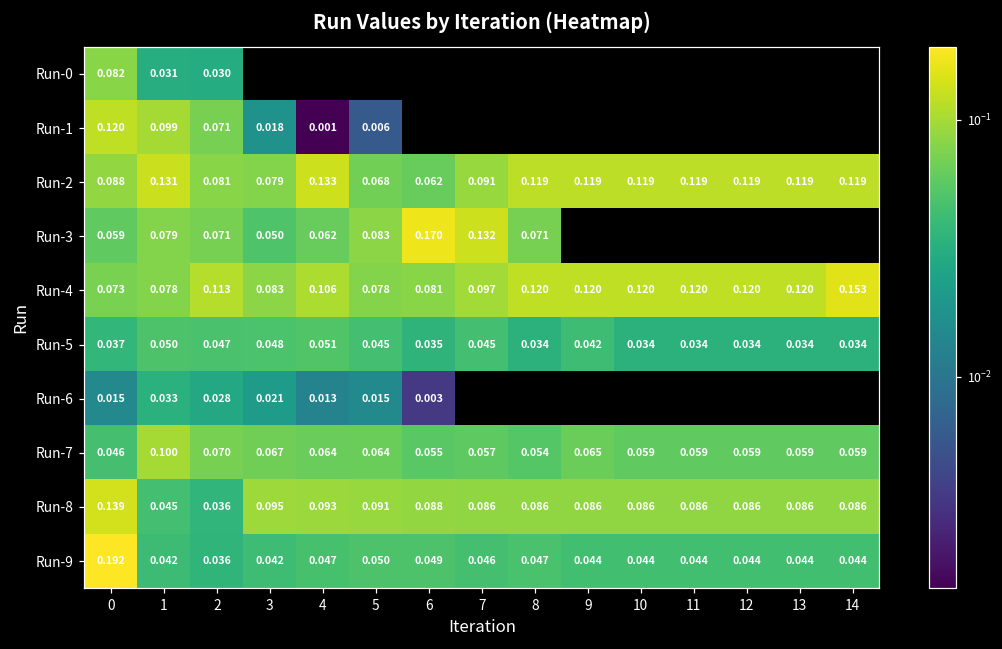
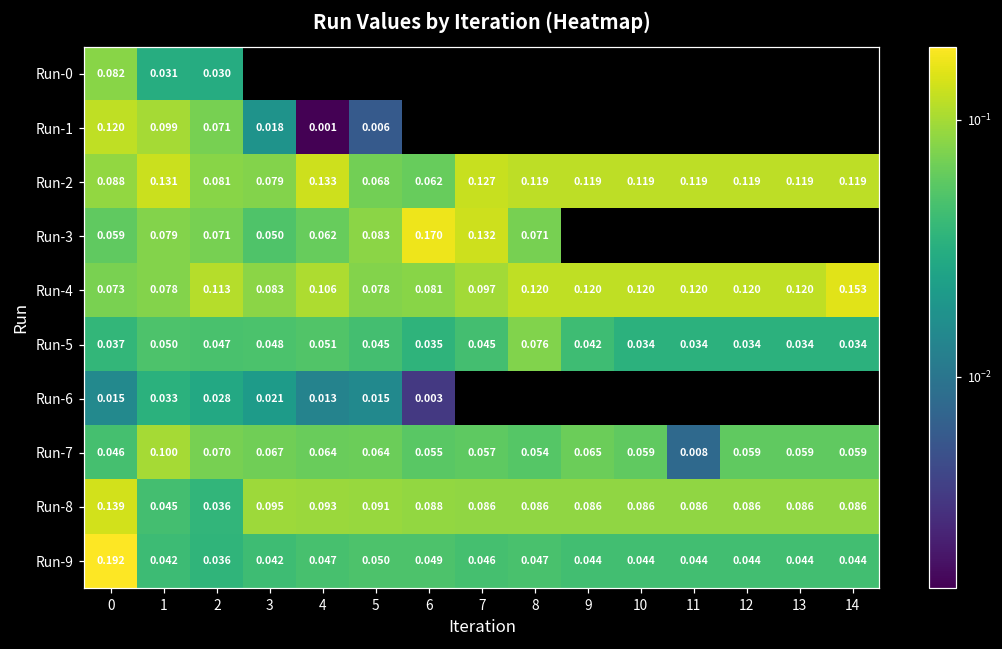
  {
    "Run-0": {
      "0": 0.082,
      "1": 0.031,
      "2": 0.030
    },
    "Run-1": {
      "0": 0.120,
      "1": 0.099,
      "2": 0.071,
      "3": 0.018,
      "4": 0.001,
      "5": 0.006
    },
    "Run-2": {
      "0": 0.088,
      "1": 0.131,
      "2": 0.081,
      "3": 0.079,
      "4": 0.133,
      "5": 0.068,
      "6": 0.062,
-     "7": 0.091,
+     "7": 0.127,
      "8": 0.119,
      "9": 0.119,
      "10": 0.119,
      "11": 0.119,
      "12": 0.119,
      "13": 0.119,
      "14": 0.119
    },
    "Run-3": {
      "0": 0.059,
      "1": 0.079,
      "2": 0.071,
      "3": 0.050,
      "4": 0.062,
      "5": 0.083,
      "6": 0.170,
      "7": 0.132,
      "8": 0.071
    },
    "Run-4": {
      "0": 0.073,
      "1": 0.078,
      "2": 0.113,
      "3": 0.083,
      "4": 0.106,
      "5": 0.078,
      "6": 0.081,
      "7": 0.097,
      "8": 0.120,
      "9": 0.120,
      "10": 0.120,
      "11": 0.120,
      "12": 0.120,
      "13": 0.120,
      "14": 0.153
    },
    "Run-5": {
      "0": 0.037,
      "1": 0.050,
      "2": 0.047,
      "3": 0.048,
      "4": 0.051,
      "5": 0.045,
      "6": 0.035,
      "7": 0.045,
-     "8": 0.034,
+     "8": 0.076,
      "9": 0.042,
      "10": 0.034,
      "11": 0.034,
      "12": 0.034,
      "13": 0.034,
      "14": 0.034
    },
    "Run-6": {
      "0": 0.015,
      "1": 0.033,
      "2": 0.028,
      "3": 0.021,
      "4": 0.013,
      "5": 0.015,
      "6": 0.003
    },
    "Run-7": {
      "0": 0.046,
      "1": 0.100,
      "2": 0.070,
      "3": 0.067,
      "4": 0.064,
      "5": 0.064,
      "6": 0.055,
      "7": 0.057,
      "8": 0.054,
      "9": 0.065,
      "10": 0.059,
-     "11": 0.059,
+     "11": 0.008,
      "12": 0.059,
      "13": 0.059,
      "14": 0.059
    },
    "Run-8": {
      "0": 0.139,
      "1": 0.045,
      "2": 0.036,
      "3": 0.095,
      "4": 0.093,
      "5": 0.091,
      "6": 0.088,
      "7": 0.086,
      "8": 0.086,
      "9": 0.086,
      "10": 0.086,
      "11": 0.086,
      "12": 0.086,
      "13": 0.086,
      "14": 0.086
    },
    "Run-9": {
      "0": 0.192,
      "1": 0.042,
      "2": 0.036,
      "3": 0.042,
      "4": 0.047,
      "5": 0.050,
      "6": 0.049,
      "7": 0.046,
      "8": 0.047,
      "9": 0.044,
      "10": 0.044,
      "11": 0.044,
      "12": 0.044,
      "13": 0.044,
      "14": 0.044
    }
  }
